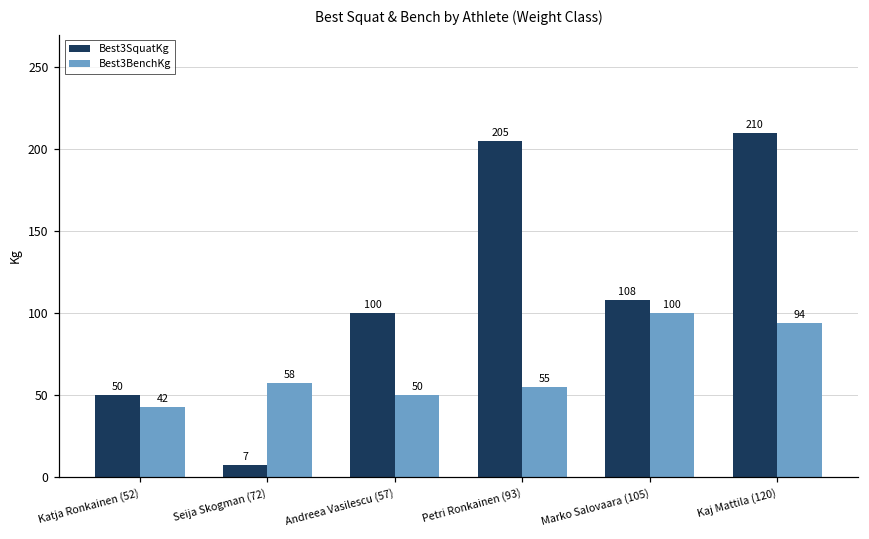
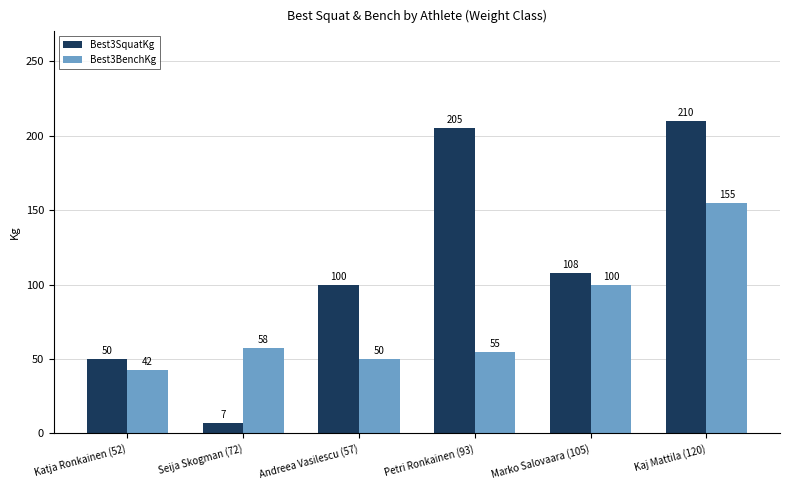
  {
    "Best3SquatKg": {
      "Katja Ronkainen (52)": 50,
      "Seija Skogman (72)": 7,
      "Andreea Vasilescu (57)": 100,
      "Petri Ronkainen (93)": 205,
      "Marko Salovaara (105)": 108,
      "Kaj Mattila (120)": 210
    },
    "Best3BenchKg": {
      "Katja Ronkainen (52)": 42,
      "Seija Skogman (72)": 58,
      "Andreea Vasilescu (57)": 50,
      "Petri Ronkainen (93)": 55,
      "Marko Salovaara (105)": 100,
-     "Kaj Mattila (120)": 94
+     "Kaj Mattila (120)": 155
    }
  }
